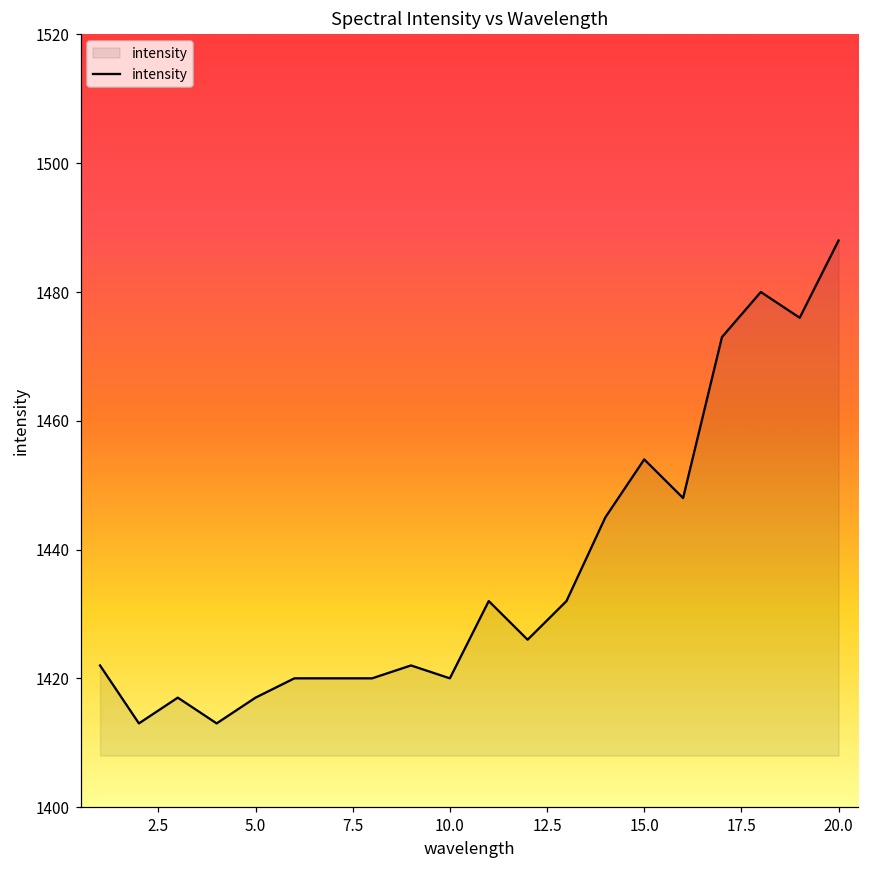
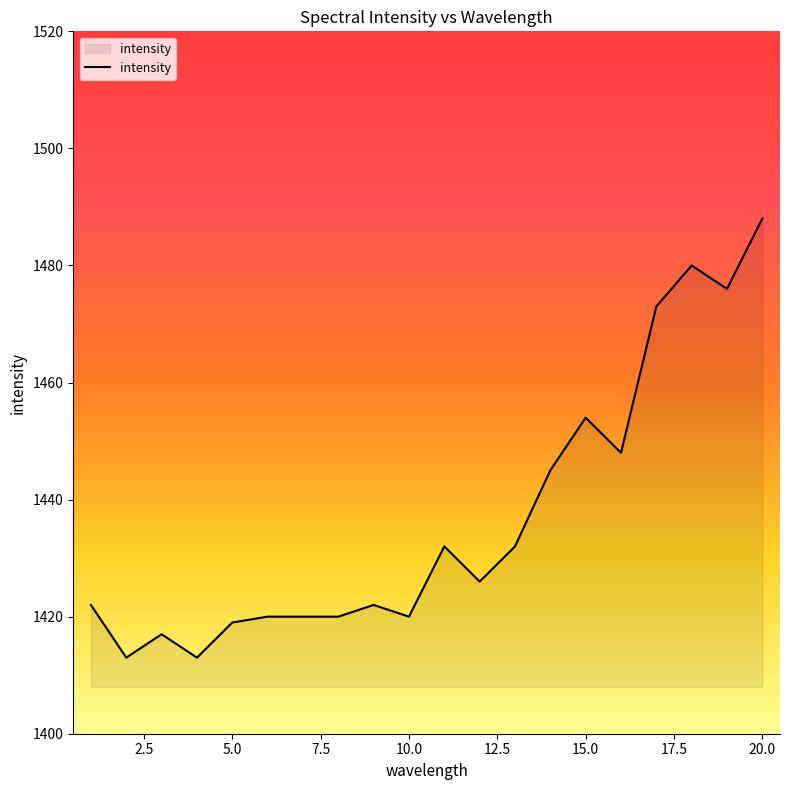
  {
-   "5.0": 1417,
+   "5.0": 1419,
    "10.0": 1420,
    "15.0": 1454,
    "20.0": 1488
  }
